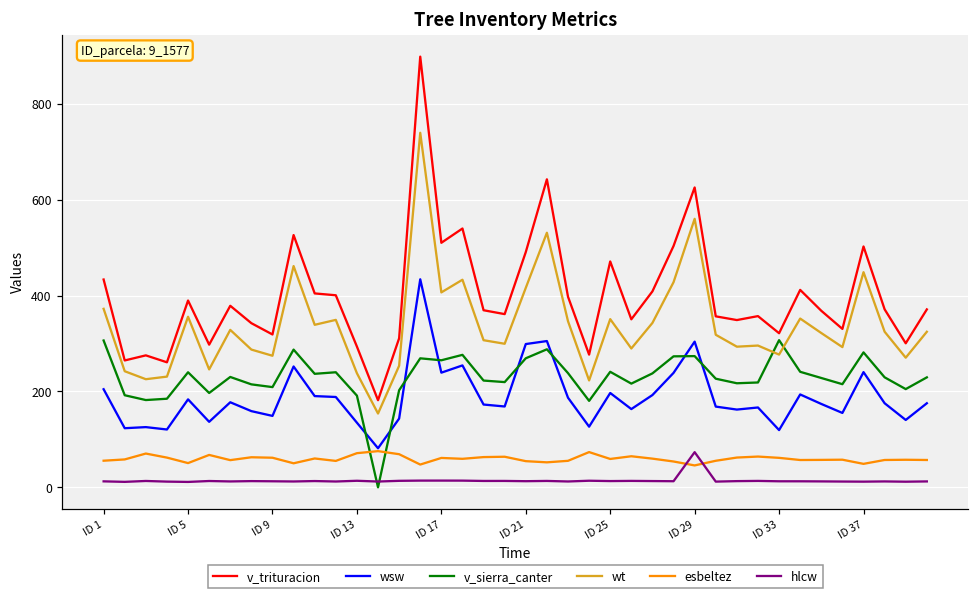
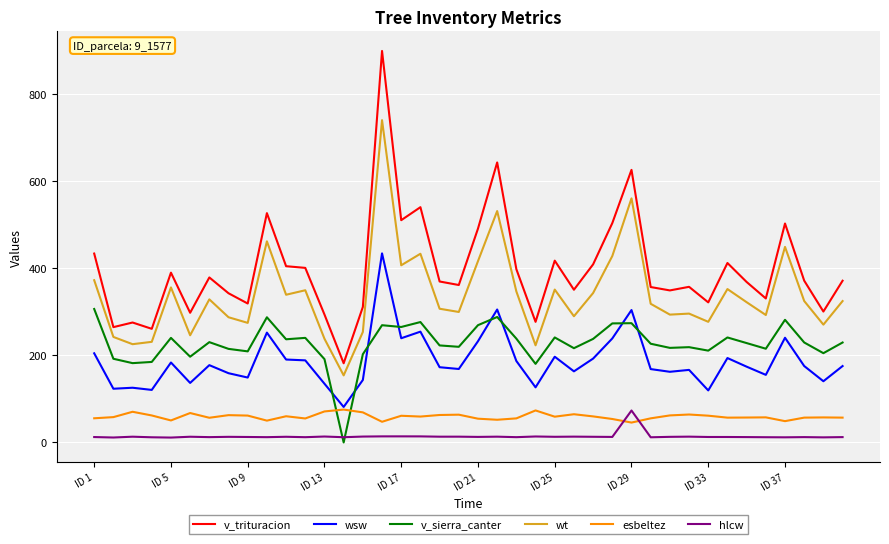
  {
    "v_trituracion": {
      "ID 1": 430,
      "ID 5": 390,
      "ID 9": 320,
      "ID 13": 290,
      "ID 17": 510,
      "ID 21": 490,
-     "ID 25": 470,
+     "ID 25": 420,
      "ID 29": 630,
      "ID 33": 320,
      "ID 37": 500
    },
    "wsw": {
      "ID 1": 200,
      "ID 5": 180,
      "ID 9": 150,
      "ID 13": 130,
      "ID 17": 240,
-     "ID 21": 300,
+     "ID 21": 230,
      "ID 25": 200,
      "ID 29": 300,
      "ID 33": 120,
      "ID 37": 240
    },
    "v_sierra_canter": {
      "ID 1": 310,
      "ID 5": 240,
      "ID 9": 210,
      "ID 13": 190,
      "ID 17": 270,
      "ID 21": 270,
      "ID 25": 240,
      "ID 29": 270,
-     "ID 33": 310,
+     "ID 33": 210,
      "ID 37": 280
    },
    "hlcw": {
      "ID 1": 10,
      "ID 5": 10,
      "ID 9": 10,
      "ID 13": 10,
      "ID 17": 10,
      "ID 21": 10,
      "ID 25": 10,
      "ID 29": 70,
      "ID 33": 10,
      "ID 37": 10
    }
  }
